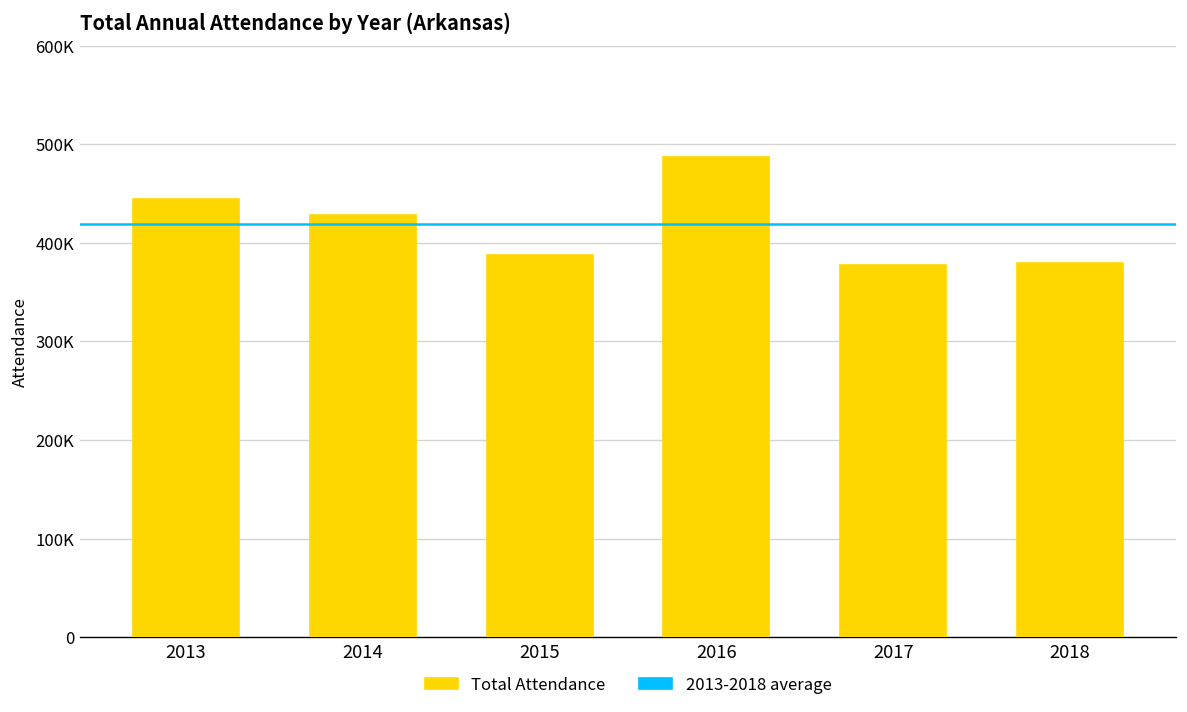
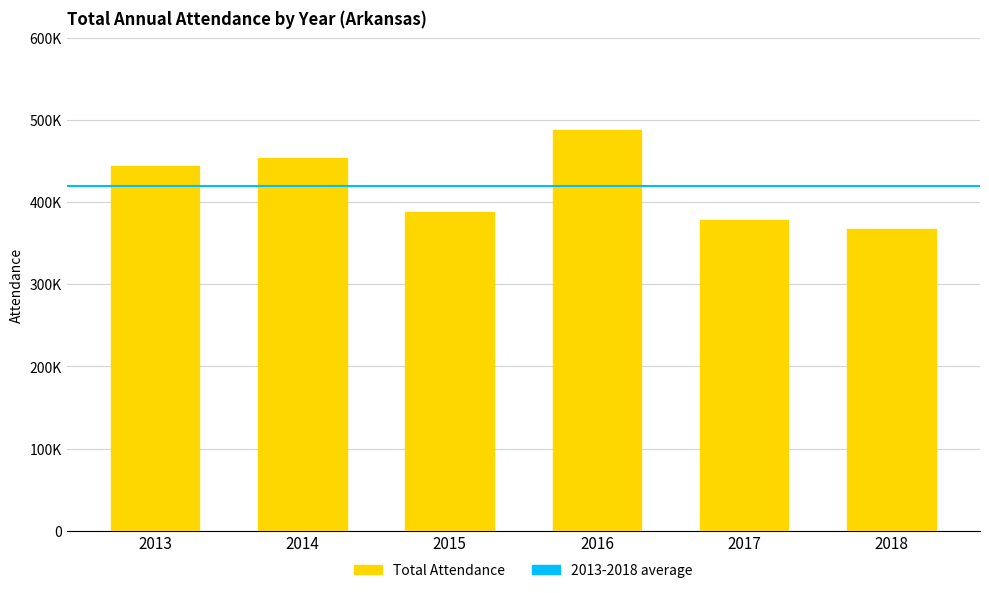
  {
    "2013": 440000,
-   "2014": 430000,
+   "2014": 450000,
    "2015": 390000,
    "2016": 490000,
    "2017": 380000,
-   "2018": 380000
+   "2018": 370000
  }
